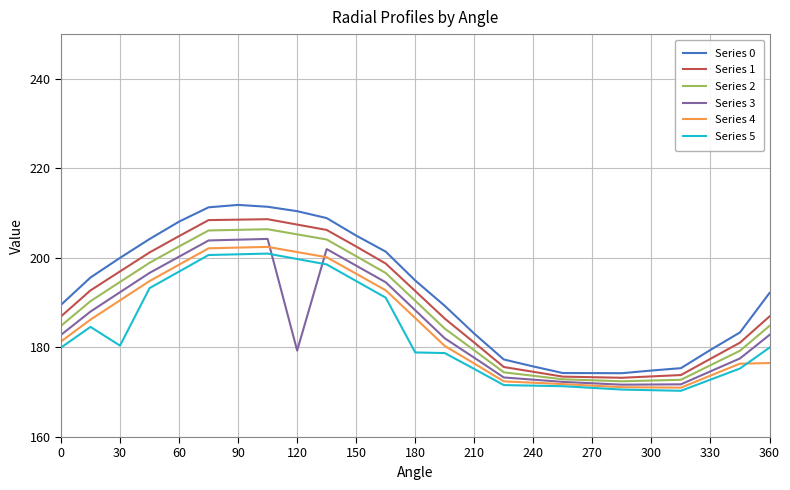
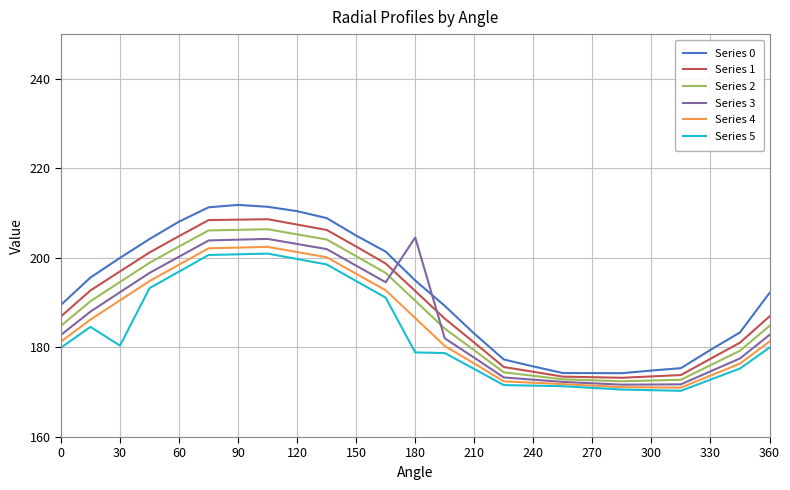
  {
    "Series 0": {
      "0": 190,
      "30": 200,
      "60": 208,
      "90": 212,
      "120": 210,
      "150": 205,
      "180": 195,
      "210": 183,
      "240": 176,
      "270": 174,
      "300": 175,
      "330": 179,
      "360": 192
    },
    "Series 1": {
      "0": 187,
      "30": 197,
      "60": 205,
      "90": 209,
      "120": 207,
      "150": 203,
      "180": 193,
      "210": 181,
      "240": 175,
      "270": 173,
      "300": 174,
      "330": 177,
      "360": 187
    },
    "Series 2": {
      "0": 185,
      "30": 195,
      "60": 203,
      "90": 206,
      "120": 205,
      "150": 200,
      "180": 190,
      "210": 179,
      "240": 174,
      "270": 173,
      "300": 173,
      "330": 176,
      "360": 185
    },
    "Series 3": {
      "0": 183,
      "30": 192,
      "60": 200,
      "90": 204,
-     "120": 179,
+     "120": 203,
      "150": 198,
-     "180": 188,
+     "180": 205,
      "210": 178,
      "240": 173,
      "300": 172,
      "330": 175,
      "360": 183
    },
    "Series 4": {
      "0": 181,
      "30": 191,
      "60": 198,
      "90": 202,
      "120": 201,
      "150": 196,
      "180": 187,
      "210": 176,
      "240": 172,
      "300": 171,
      "330": 174,
-     "360": 177
+     "360": 181
    },
    "Series 5": {
      "0": 180,
      "30": 180,
      "60": 197,
      "90": 201,
      "120": 200,
      "150": 195,
      "180": 179,
      "210": 175,
      "240": 171,
      "300": 170,
      "330": 173,
      "360": 180
    }
  }
